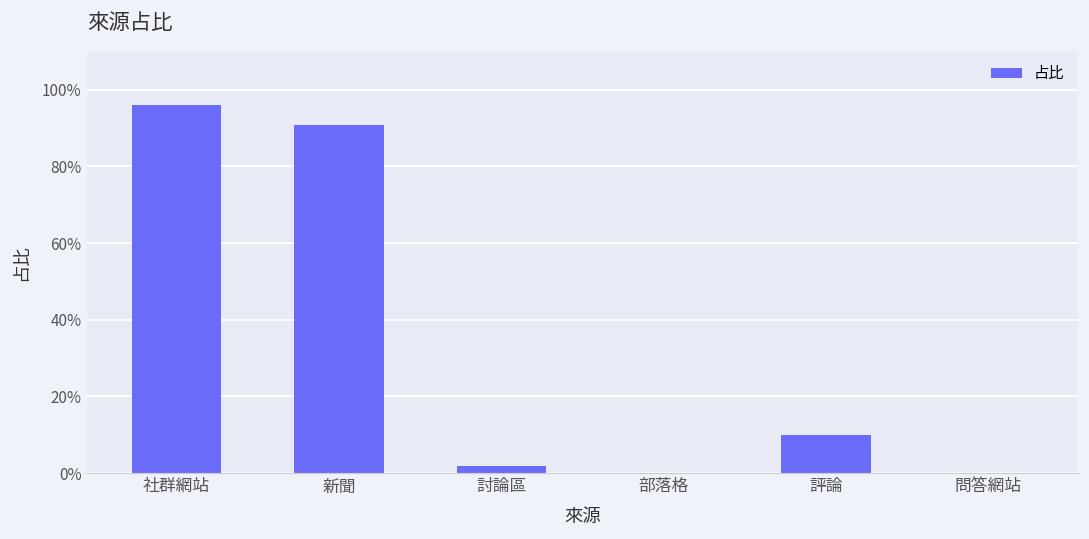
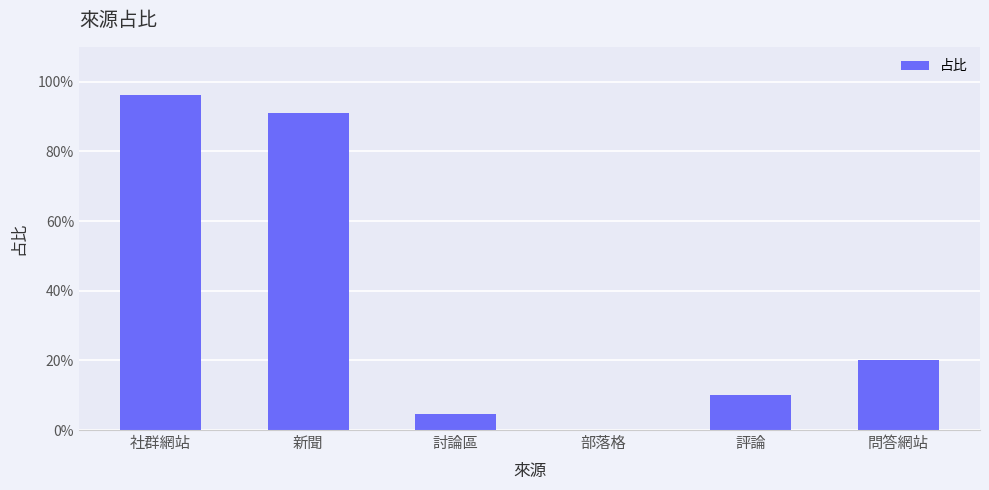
  {
    "社群網站": "96%",
    "新聞": "91%",
-   "討論區": "2%",
+   "討論區": "5%",
    "部落格": "0%",
    "評論": "10%",
-   "問答網站": "0%"
+   "問答網站": "20%"
  }
